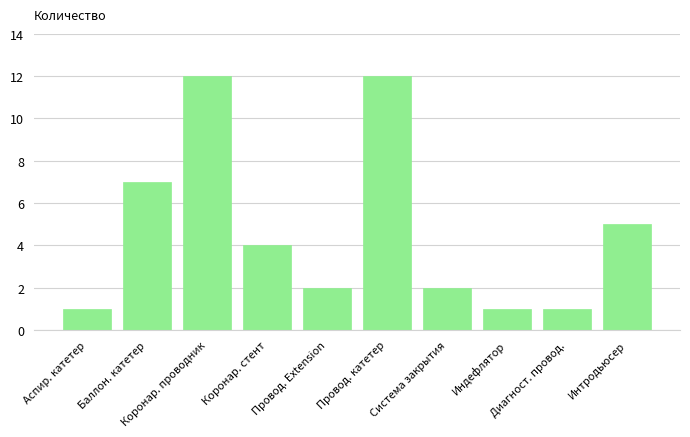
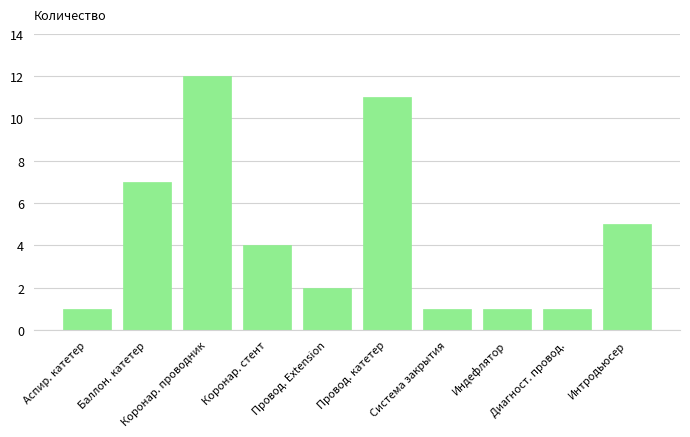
  {
    "Аспир. катетер": 1,
    "Баллон. катетер": 7,
    "Коронар. проводник": 12,
    "Коронар. стент": 4,
    "Провод. Extension": 2,
-   "Провод. катетер": 12,
-   "Система закрытия": 2,
+   "Провод. катетер": 11,
+   "Система закрытия": 1,
    "Индефлятор": 1,
    "Диагност. провод.": 1,
    "Интродьюсер": 5
  }
